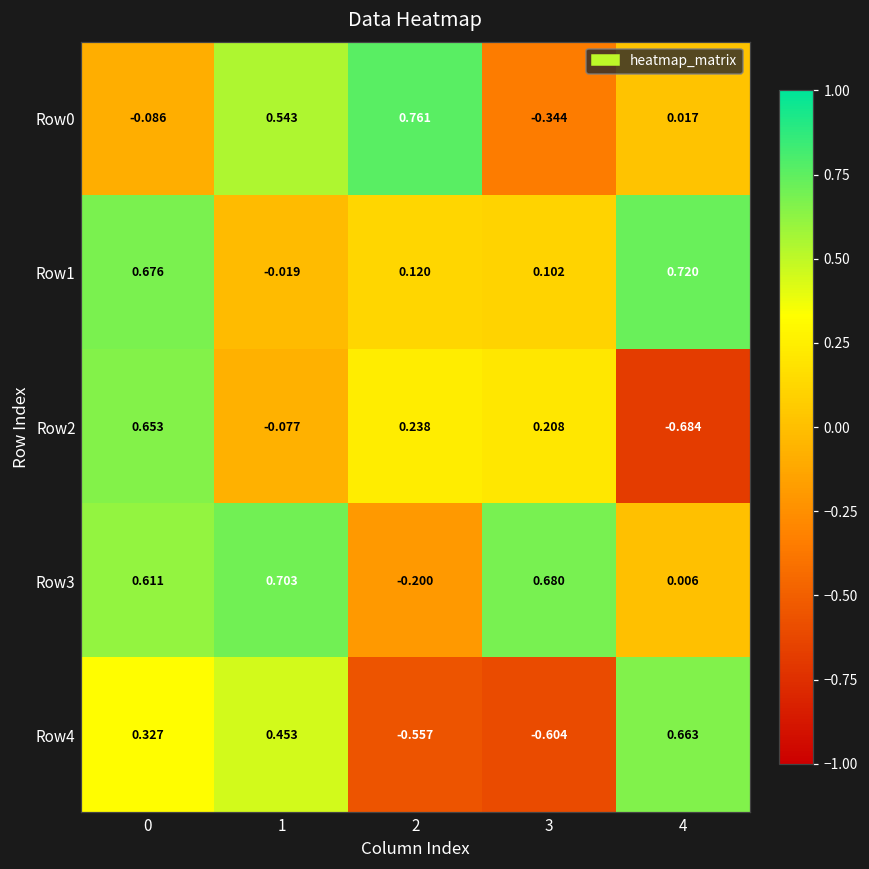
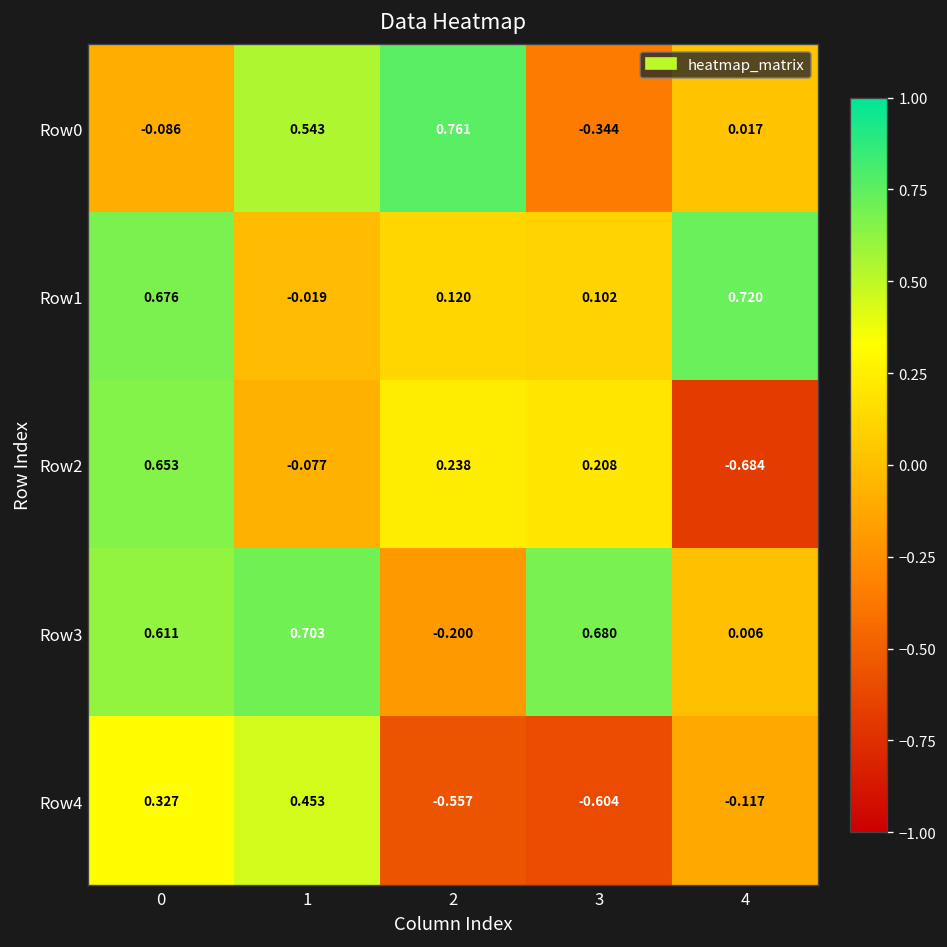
  {
    "Row0": {
      "0": -0.086,
      "1": 0.543,
      "2": 0.761,
      "3": -0.344,
      "4": 0.017
    },
    "Row1": {
      "0": 0.676,
      "1": -0.019,
      "2": 0.120,
      "3": 0.102,
      "4": 0.720
    },
    "Row2": {
      "0": 0.653,
      "1": -0.077,
      "2": 0.238,
      "3": 0.208,
      "4": -0.684
    },
    "Row3": {
      "0": 0.611,
      "1": 0.703,
      "2": -0.200,
      "3": 0.680,
      "4": 0.006
    },
    "Row4": {
      "0": 0.327,
      "1": 0.453,
      "2": -0.557,
      "3": -0.604,
-     "4": 0.663
+     "4": -0.117
    }
  }
